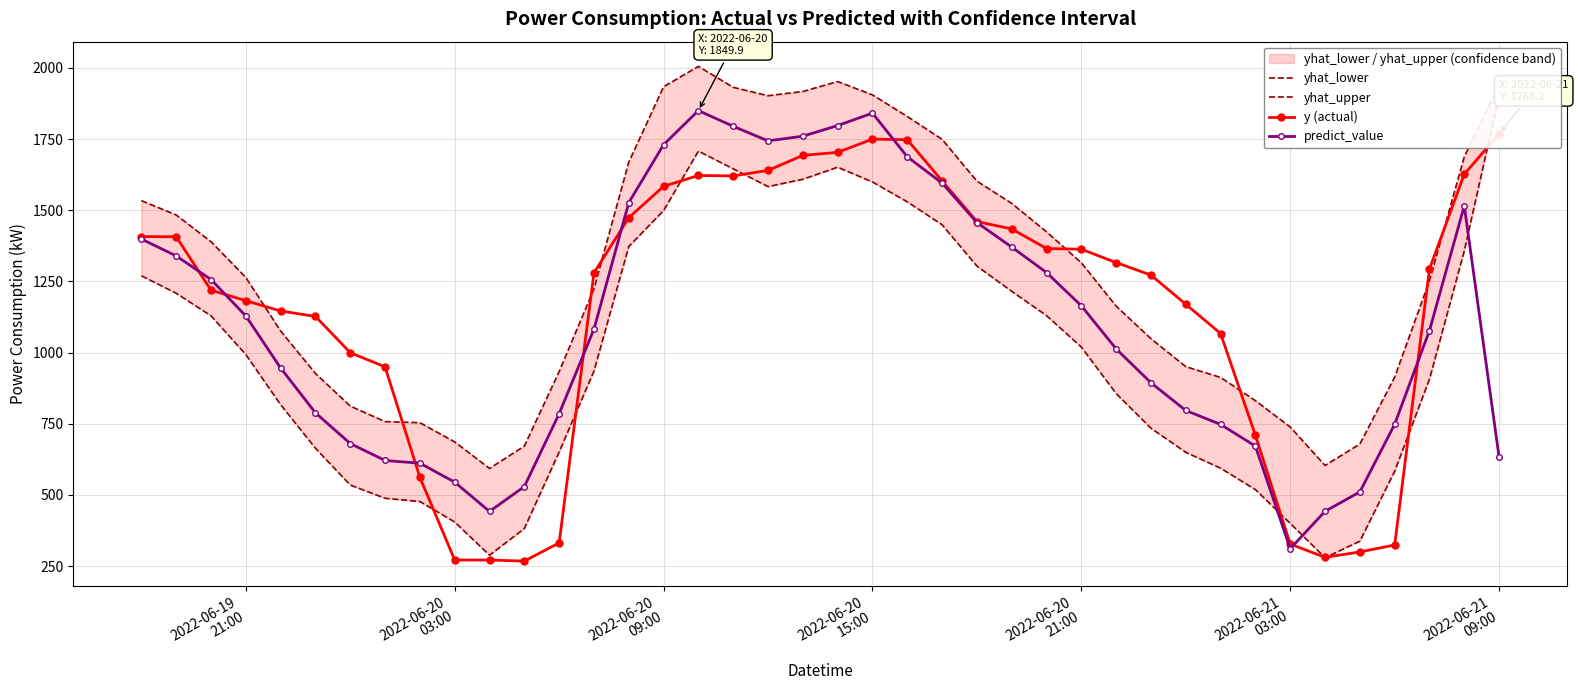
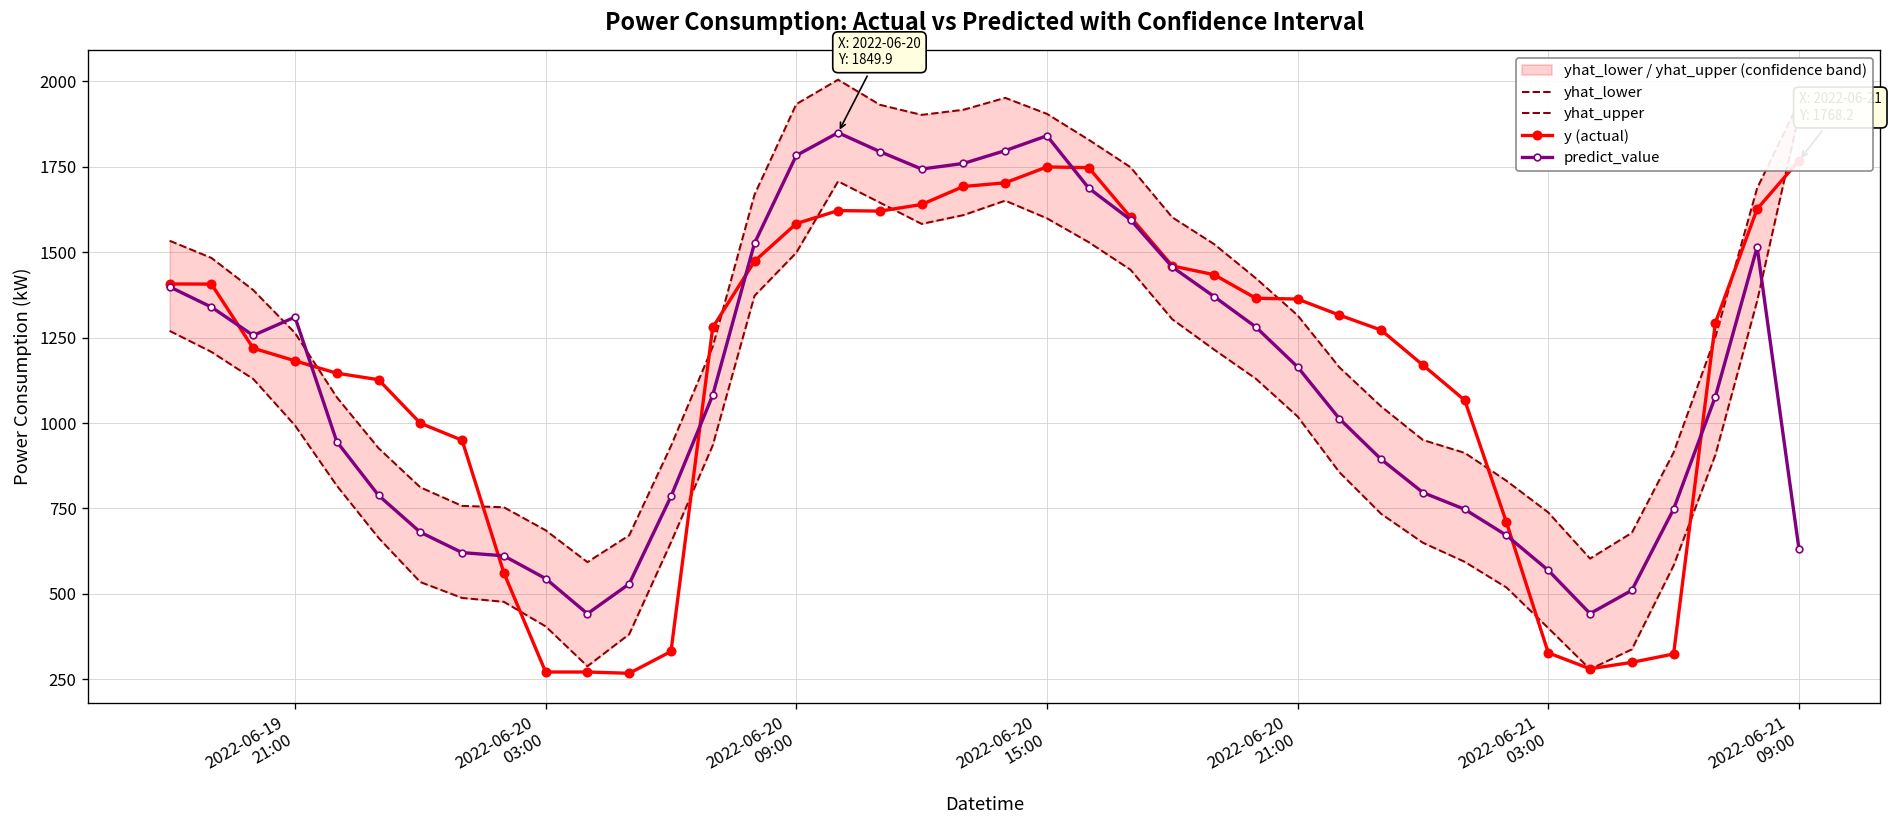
  {
    "yhat_lower": {
      "2022-06-19 21:00": 990,
      "2022-06-20 03:00": 400,
      "2022-06-20 09:00": 1500,
      "2022-06-20 15:00": 1600,
      "2022-06-20 21:00": 1020,
      "2022-06-21 03:00": 400
    },
    "predict_value": {
-     "2022-06-19 21:00": 1130,
+     "2022-06-19 21:00": 1310,
      "2022-06-20 03:00": 540,
-     "2022-06-20 09:00": 1730,
+     "2022-06-20 09:00": 1780,
      "2022-06-20 15:00": 1840,
      "2022-06-20 21:00": 1160,
-     "2022-06-21 03:00": 310,
+     "2022-06-21 03:00": 570,
      "2022-06-21 09:00": 630
    }
  }
